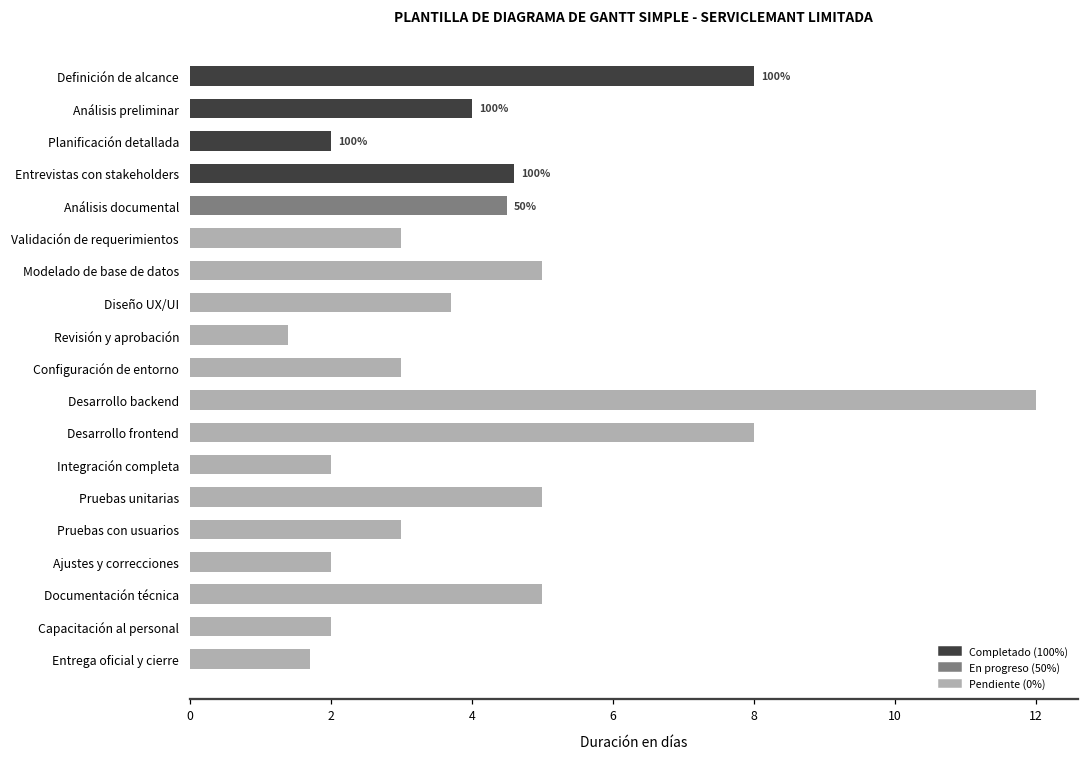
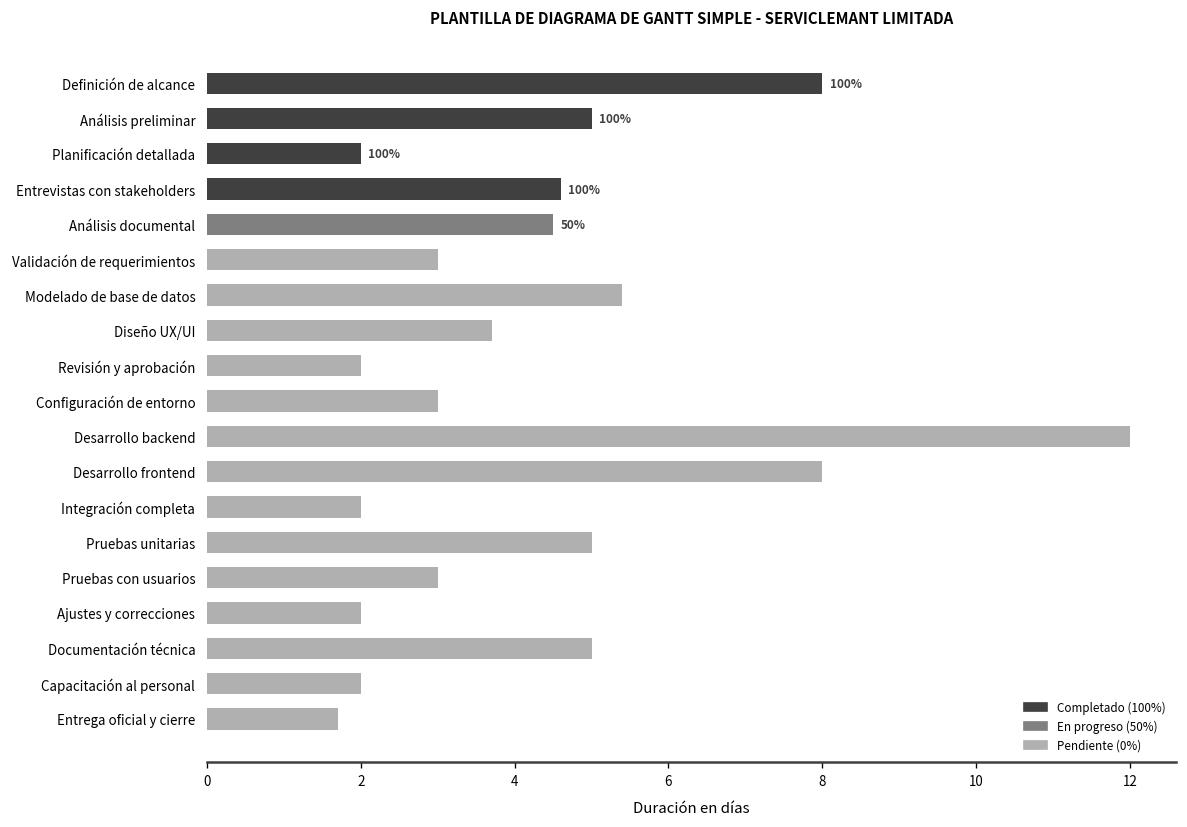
  {
-   "Análisis preliminar": 4,
+   "Análisis preliminar": 5,
    "Validación de requerimientos": 3.0,
-   "Modelado de base de datos": 5.0,
+   "Modelado de base de datos": 5.4,
    "Diseño UX/UI": 3.7,
-   "Revisión y aprobación": 1.4,
+   "Revisión y aprobación": 2.0,
    "Configuración de entorno": 3.0,
    "Desarrollo backend": 12.0,
    "Desarrollo frontend": 8.0,
    "Integración completa": 2.0,
    "Pruebas unitarias": 5.0,
    "Pruebas con usuarios": 3.0,
    "Ajustes y correcciones": 2.0,
    "Documentación técnica": 5.0,
    "Capacitación al personal": 2.0,
    "Entrega oficial y cierre": 1.7
  }
